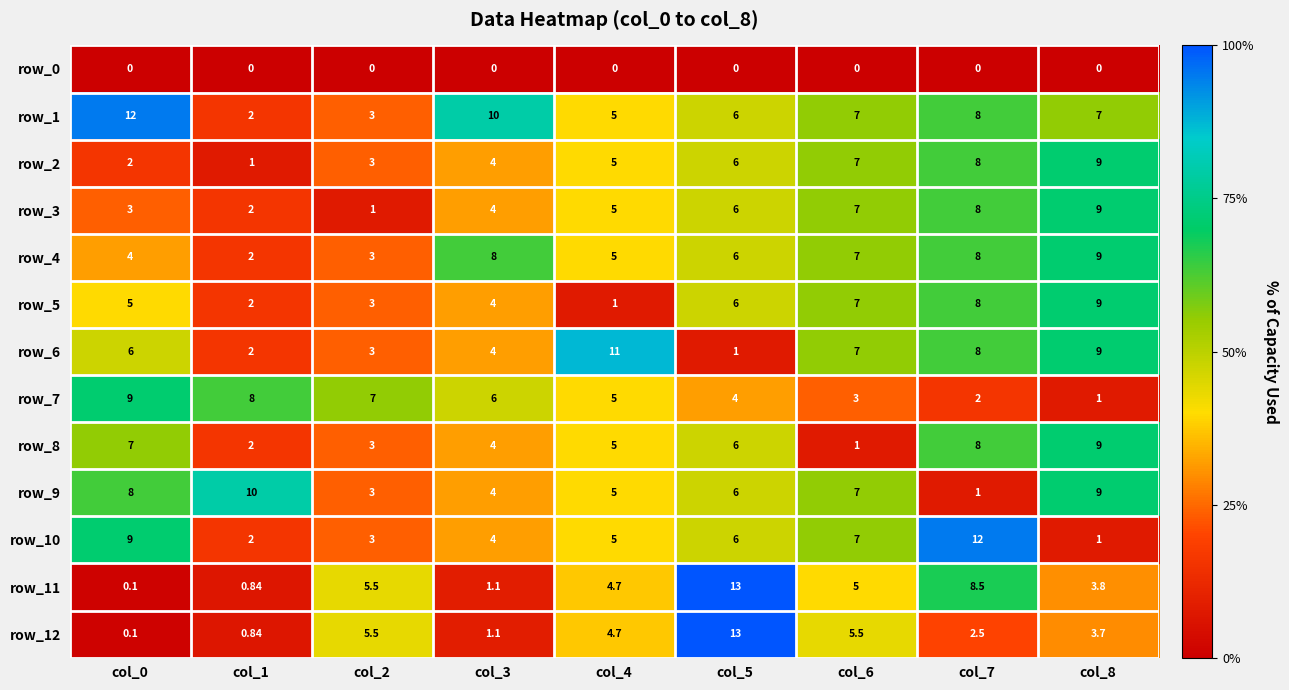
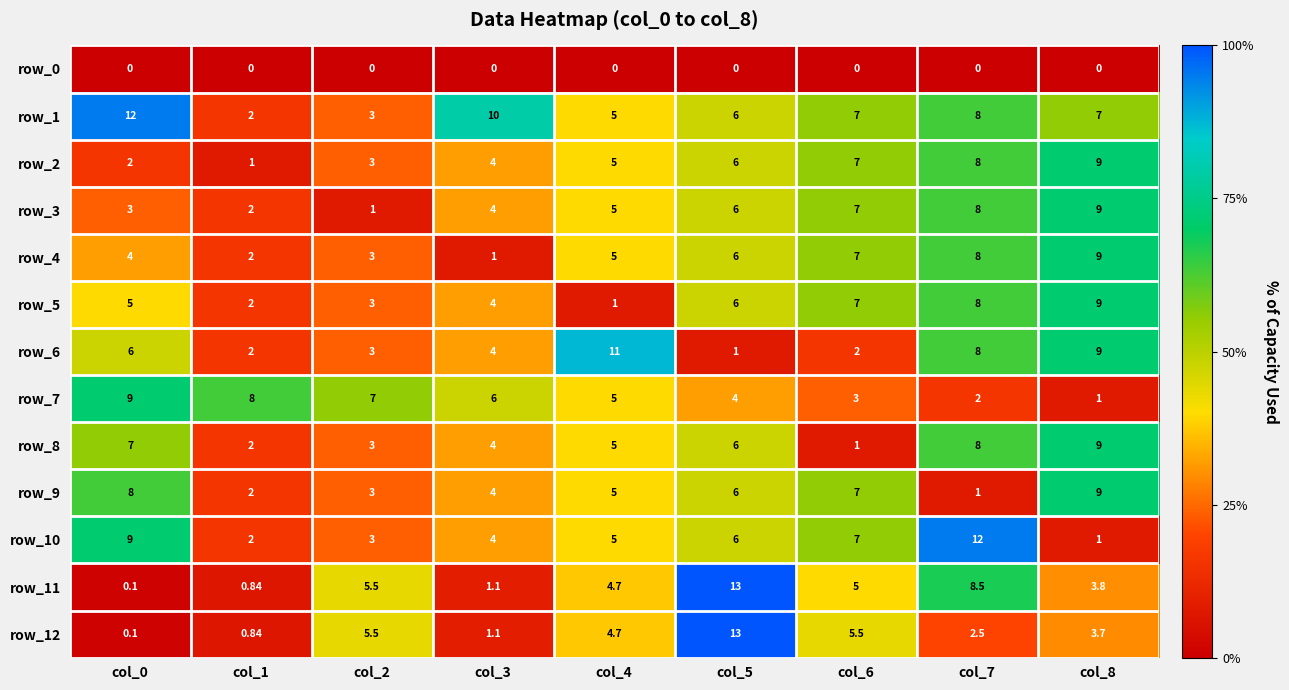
  {
    "row_0": {
      "col_0": 0,
      "col_1": 0,
      "col_2": 0,
      "col_3": 0,
      "col_4": 0,
      "col_5": 0,
      "col_6": 0,
      "col_7": 0,
      "col_8": 0
    },
    "row_1": {
      "col_0": 12,
      "col_1": 2,
      "col_2": 3,
      "col_3": 10,
      "col_4": 5,
      "col_5": 6,
      "col_6": 7,
      "col_7": 8,
      "col_8": 7
    },
    "row_2": {
      "col_0": 2,
      "col_1": 1,
      "col_2": 3,
      "col_3": 4,
      "col_4": 5,
      "col_5": 6,
      "col_6": 7,
      "col_7": 8,
      "col_8": 9
    },
    "row_3": {
      "col_0": 3,
      "col_1": 2,
      "col_2": 1,
      "col_3": 4,
      "col_4": 5,
      "col_5": 6,
      "col_6": 7,
      "col_7": 8,
      "col_8": 9
    },
    "row_4": {
      "col_0": 4,
      "col_1": 2,
      "col_2": 3,
-     "col_3": 8,
+     "col_3": 1,
      "col_4": 5,
      "col_5": 6,
      "col_6": 7,
      "col_7": 8,
      "col_8": 9
    },
    "row_5": {
      "col_0": 5,
      "col_1": 2,
      "col_2": 3,
      "col_3": 4,
      "col_4": 1,
      "col_5": 6,
      "col_6": 7,
      "col_7": 8,
      "col_8": 9
    },
    "row_6": {
      "col_0": 6,
      "col_1": 2,
      "col_2": 3,
      "col_3": 4,
      "col_4": 11,
      "col_5": 1,
-     "col_6": 7,
+     "col_6": 2,
      "col_7": 8,
      "col_8": 9
    },
    "row_7": {
      "col_0": 9,
      "col_1": 8,
      "col_2": 7,
      "col_3": 6,
      "col_4": 5,
      "col_5": 4,
      "col_6": 3,
      "col_7": 2,
      "col_8": 1
    },
    "row_8": {
      "col_0": 7,
      "col_1": 2,
      "col_2": 3,
      "col_3": 4,
      "col_4": 5,
      "col_5": 6,
      "col_6": 1,
      "col_7": 8,
      "col_8": 9
    },
    "row_9": {
      "col_0": 8,
-     "col_1": 10,
+     "col_1": 2,
      "col_2": 3,
      "col_3": 4,
      "col_4": 5,
      "col_5": 6,
      "col_6": 7,
      "col_7": 1,
      "col_8": 9
    },
    "row_10": {
      "col_0": 9,
      "col_1": 2,
      "col_2": 3,
      "col_3": 4,
      "col_4": 5,
      "col_5": 6,
      "col_6": 7,
      "col_7": 12,
      "col_8": 1
    },
    "row_11": {
      "col_0": 0.1,
      "col_1": 0.84,
      "col_2": 5.5,
      "col_3": 1.1,
      "col_4": 4.7,
      "col_5": 13,
      "col_6": 5,
      "col_7": 8.5,
      "col_8": 3.8
    },
    "row_12": {
      "col_0": 0.1,
      "col_1": 0.84,
      "col_2": 5.5,
      "col_3": 1.1,
      "col_4": 4.7,
      "col_5": 13,
      "col_6": 5.5,
      "col_7": 2.5,
      "col_8": 3.7
    }
  }
